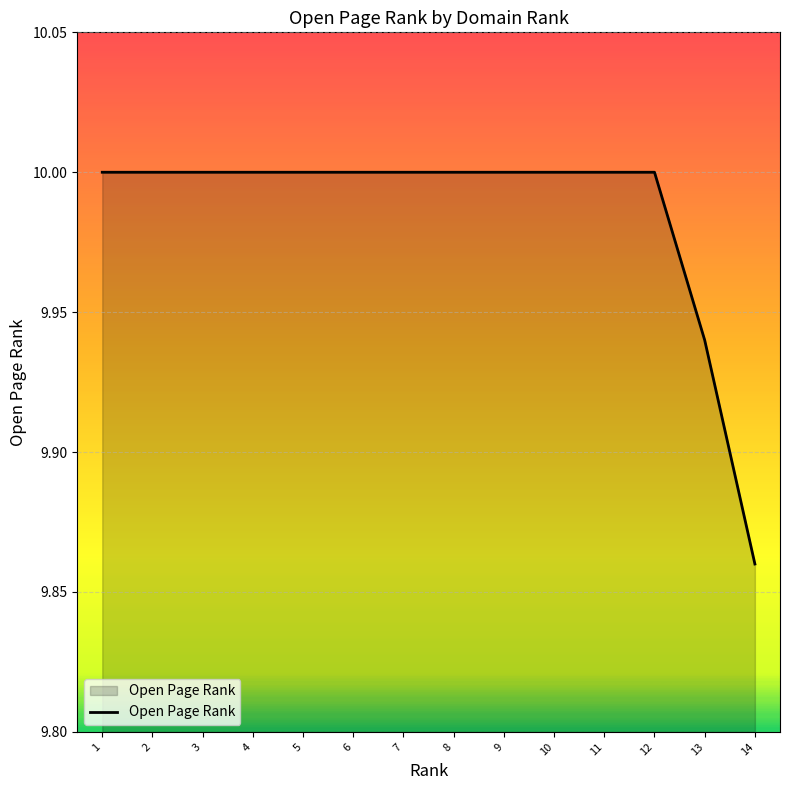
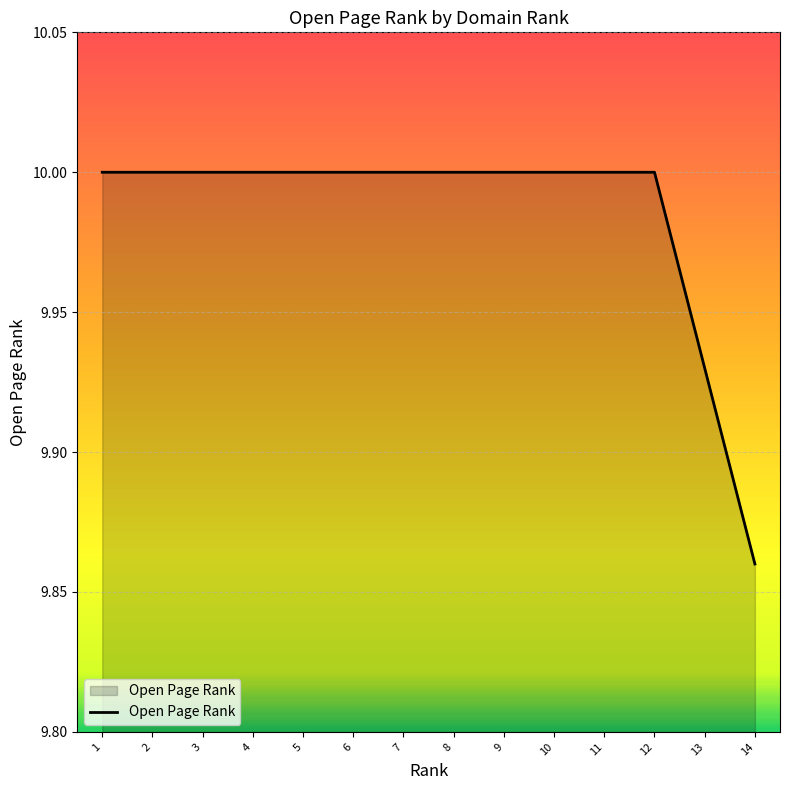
  {
    "1": 10.00,
    "2": 10.00,
    "3": 10.00,
    "4": 10.00,
    "5": 10.00,
    "6": 10.00,
    "7": 10.00,
    "8": 10.00,
    "9": 10.00,
    "10": 10.00,
    "11": 10.00,
    "12": 10.00,
-   "13": 9.94,
+   "13": 9.93,
    "14": 9.86
  }
